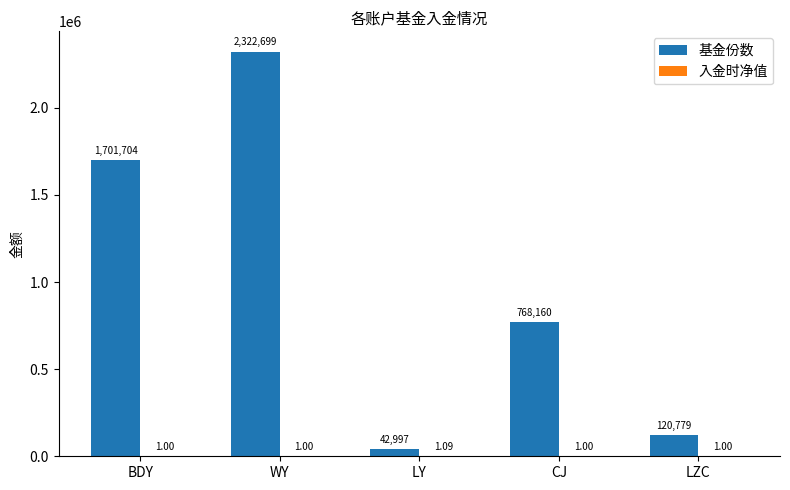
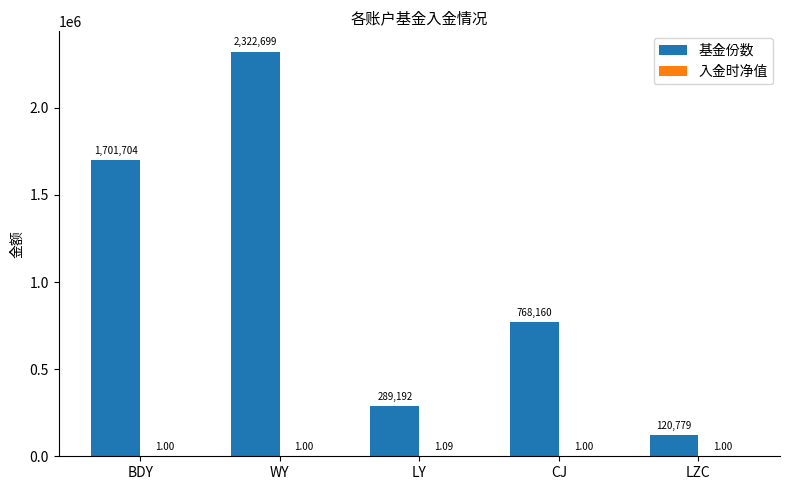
  {
    "基金份数": {
      "BDY": "1,701,704",
      "WY": "2,322,699",
-     "LY": "42,997",
+     "LY": "289,192",
      "CJ": "768,160",
      "LZC": "120,779"
    },
    "入金时净值": {
      "BDY": "1.00",
      "WY": "1.00",
      "LY": "1.09",
      "CJ": "1.00",
      "LZC": "1.00"
    }
  }
